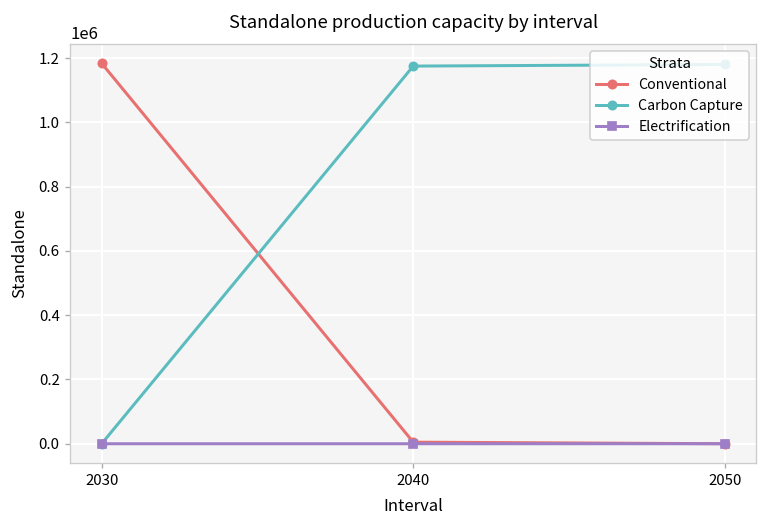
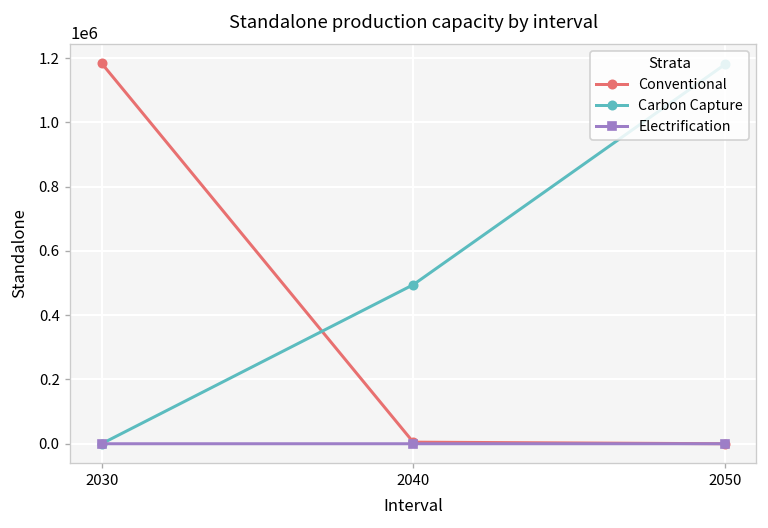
  {
    "Conventional": {
      "2030": 1180000
    },
    "Carbon Capture": {
-     "2040": 1180000
+     "2040": 490000
    }
  }
